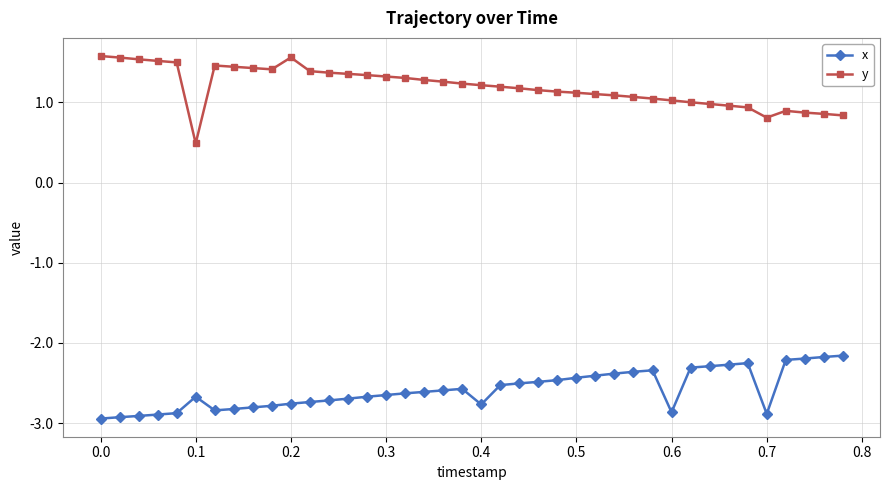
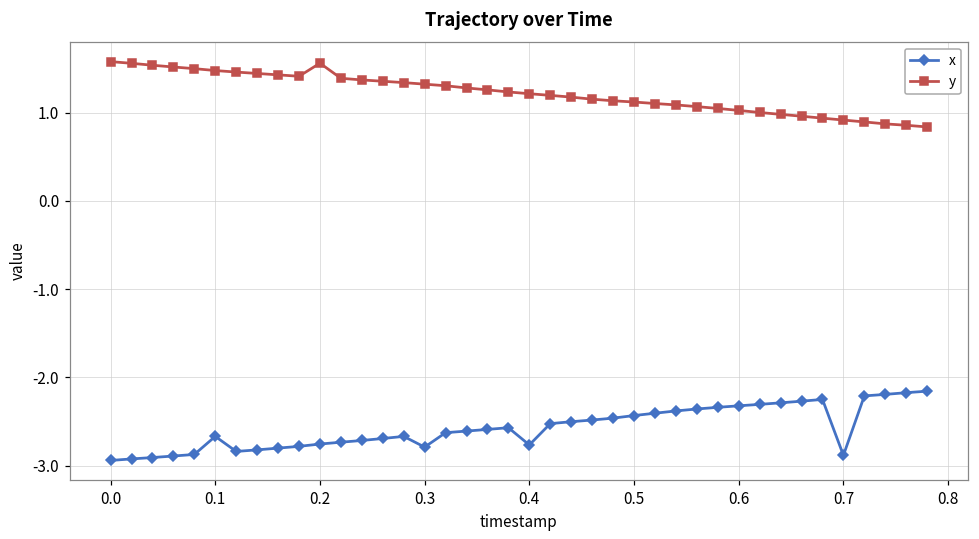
  {
    "x": {
      "0.0": -2.9,
      "0.1": -2.7,
      "0.2": -2.8,
-     "0.3": -2.6,
+     "0.3": -2.8,
      "0.4": -2.8,
      "0.5": -2.4,
-     "0.6": -2.9,
+     "0.6": -2.3,
      "0.7": -2.9
    },
    "y": {
      "0.0": 1.6,
-     "0.1": 0.5,
+     "0.1": 1.5,
      "0.2": 1.6,
      "0.3": 1.3,
      "0.4": 1.2,
      "0.5": 1.1,
      "0.6": 1.0,
-     "0.7": 0.8
+     "0.7": 0.9
    }
  }
